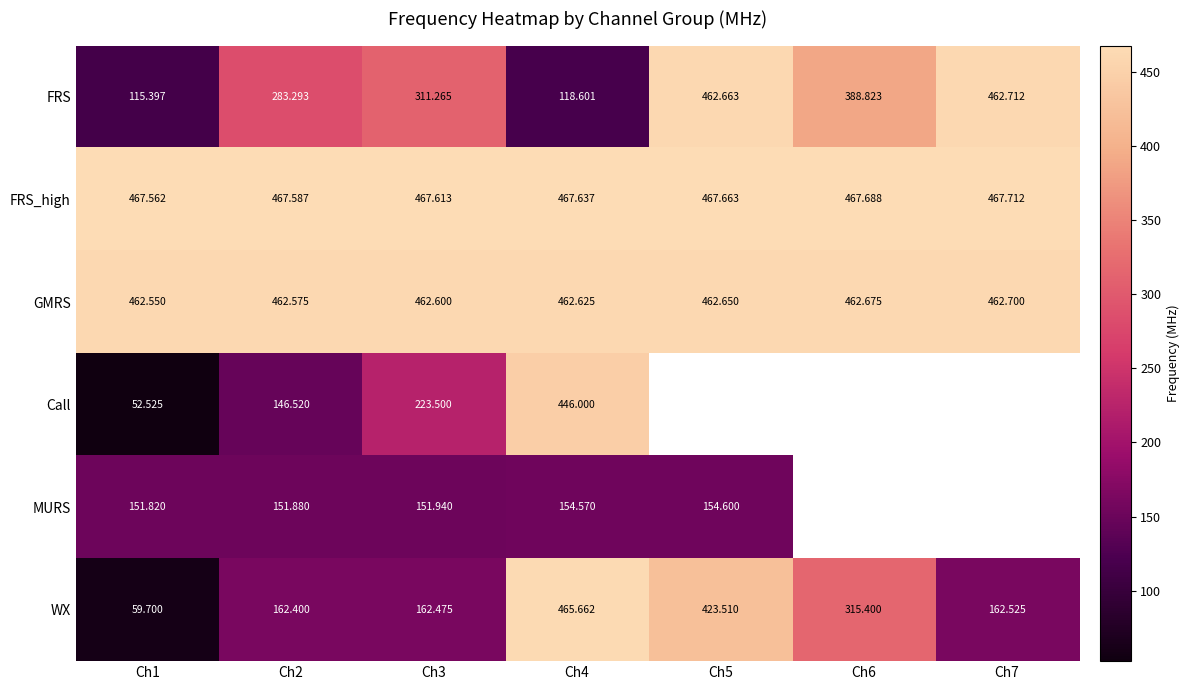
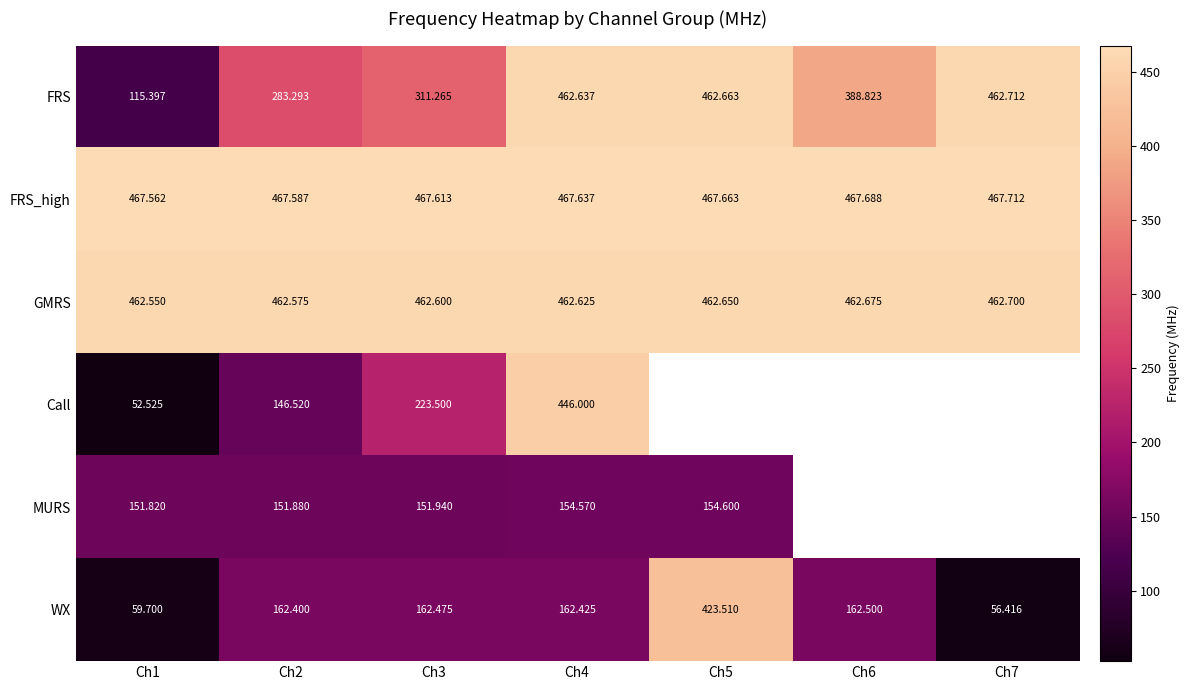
  {
    "FRS": {
      "Ch1": 115.397,
      "Ch2": 283.293,
      "Ch3": 311.265,
-     "Ch4": 118.601,
+     "Ch4": 462.637,
      "Ch5": 462.663,
      "Ch6": 388.823,
      "Ch7": 462.712
    },
    "FRS_high": {
      "Ch1": 467.562,
      "Ch2": 467.587,
      "Ch3": 467.613,
      "Ch4": 467.637,
      "Ch5": 467.663,
      "Ch6": 467.688,
      "Ch7": 467.712
    },
    "GMRS": {
      "Ch1": 462.550,
      "Ch2": 462.575,
      "Ch3": 462.600,
      "Ch4": 462.625,
      "Ch5": 462.650,
      "Ch6": 462.675,
      "Ch7": 462.700
    },
    "Call": {
      "Ch1": 52.525,
      "Ch2": 146.520,
      "Ch3": 223.500,
      "Ch4": 446.000
    },
    "MURS": {
      "Ch1": 151.820,
      "Ch2": 151.880,
      "Ch3": 151.940,
      "Ch4": 154.570,
      "Ch5": 154.600
    },
    "WX": {
      "Ch1": 59.700,
      "Ch2": 162.400,
      "Ch3": 162.475,
-     "Ch4": 465.662,
+     "Ch4": 162.425,
      "Ch5": 423.510,
-     "Ch6": 315.400,
-     "Ch7": 162.525
+     "Ch6": 162.500,
+     "Ch7": 56.416
    }
  }
